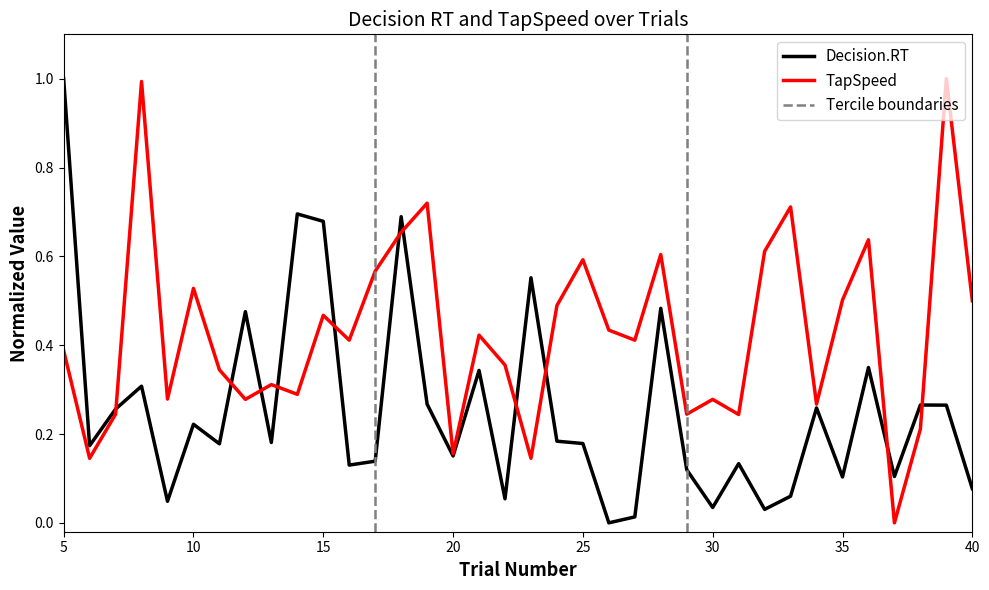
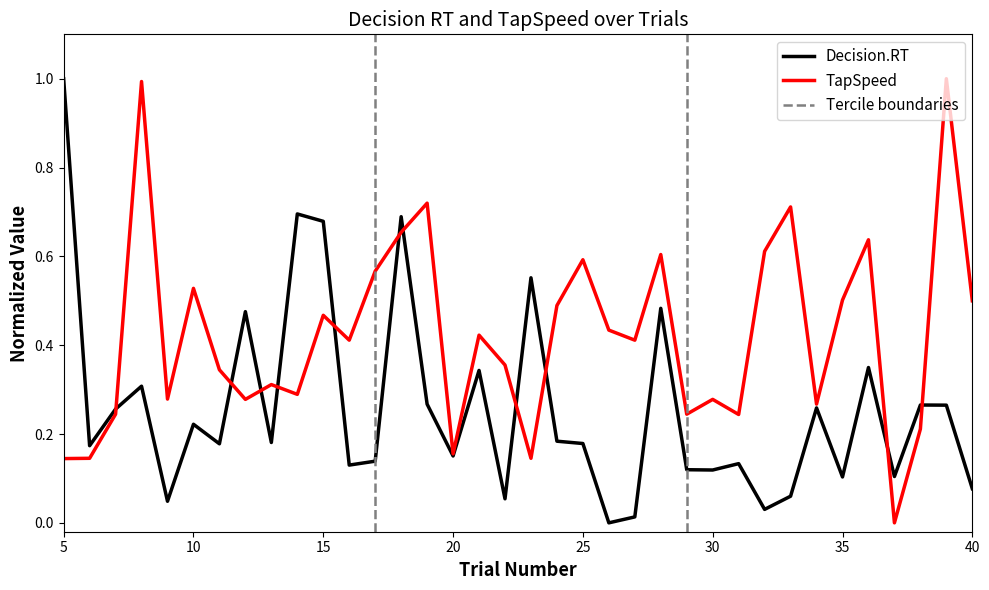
  {
    "Decision.RT": {
      "5": 1.00,
      "10": 0.22,
      "15": 0.68,
      "25": 0.18,
-     "30": 0.03,
+     "30": 0.12,
      "35": 0.10,
      "40": 0.08
    },
    "TapSpeed": {
-     "5": 0.39,
+     "5": 0.14,
      "10": 0.53,
      "15": 0.47,
      "25": 0.59,
      "30": 0.28,
      "35": 0.50,
      "40": 0.50
    }
  }
